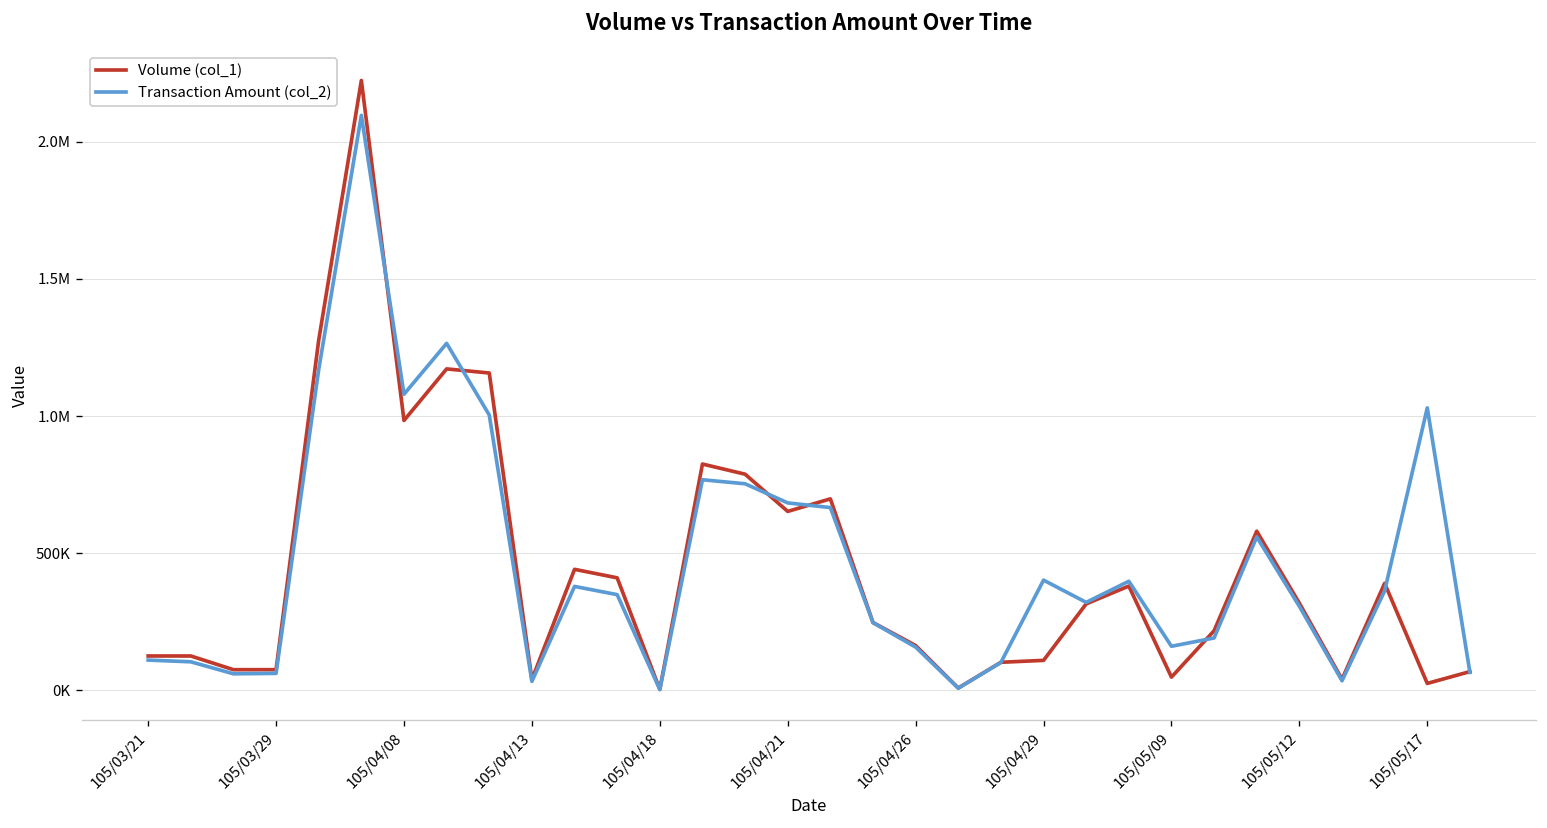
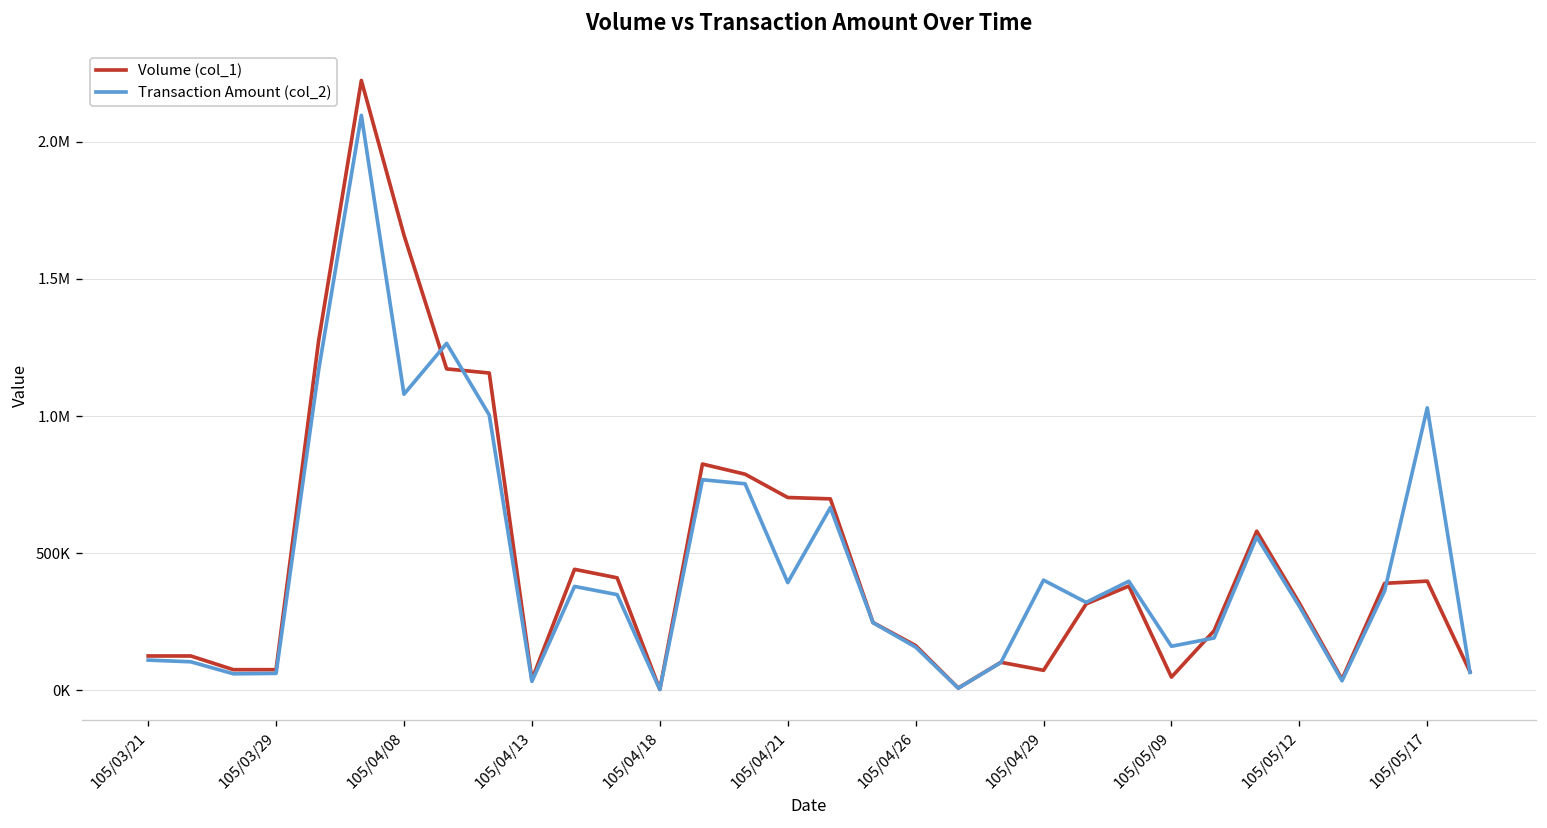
  {
    "Volume (col_1)": {
      "105/03/21": 130000,
      "105/03/29": 80000,
-     "105/04/08": 980000,
-     "105/04/21": 650000,
-     "105/04/29": 110000,
+     "105/04/08": 1660000,
+     "105/04/21": 700000,
+     "105/04/29": 70000,
      "105/05/09": 50000,
      "105/05/12": 320000,
-     "105/05/17": 20000
+     "105/05/17": 400000
    },
    "Transaction Amount (col_2)": {
      "105/03/21": 110000,
      "105/03/29": 60000,
      "105/04/08": 1080000,
-     "105/04/21": 680000,
+     "105/04/21": 390000,
      "105/04/29": 400000,
      "105/05/09": 160000,
      "105/05/12": 310000,
      "105/05/17": 1030000
    }
  }
